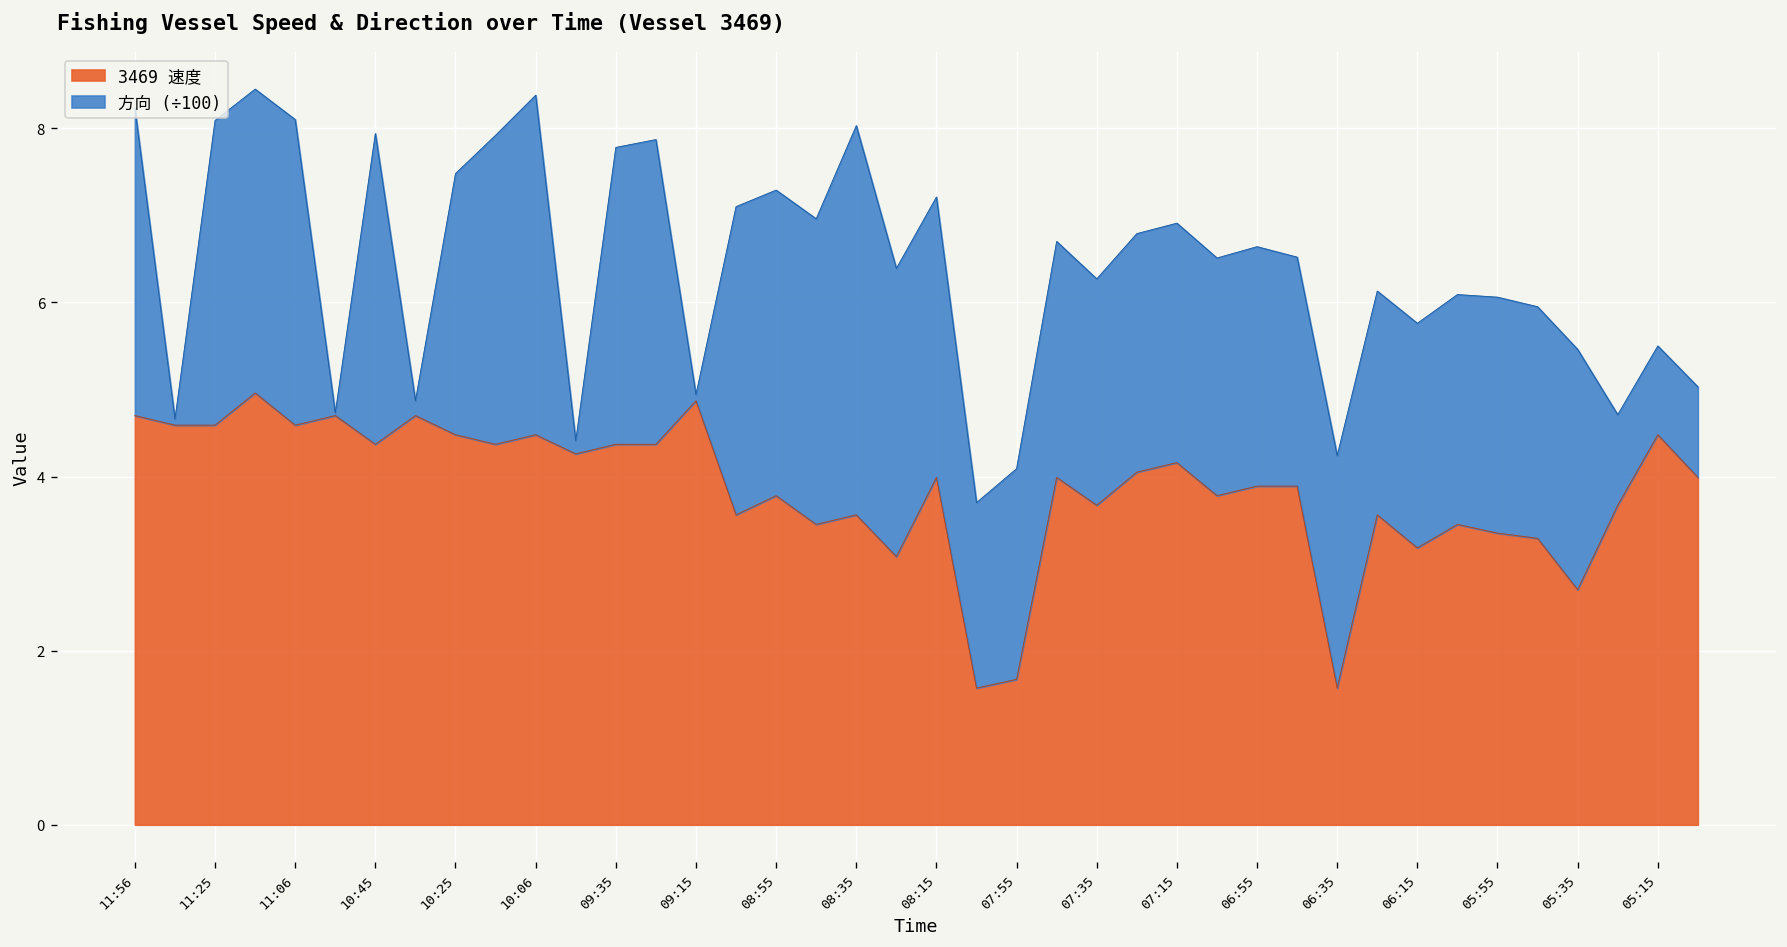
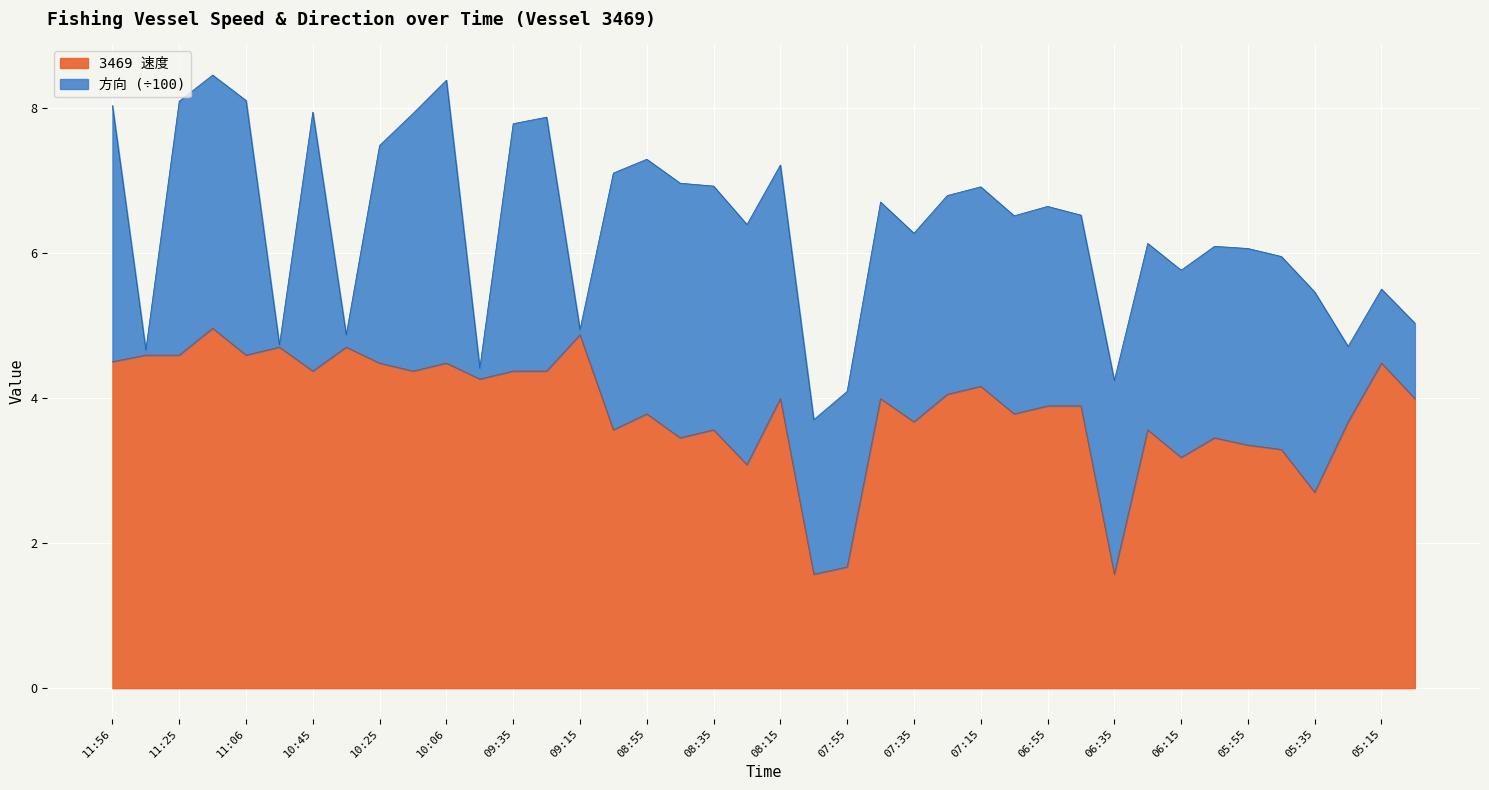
  {
    "3469 速度": {
-     "11:56": 4.7,
+     "11:56": 4.5,
      "11:25": 4.6,
      "11:06": 4.6,
      "10:45": 4.4,
      "10:25": 4.5,
      "10:06": 4.5,
      "09:35": 4.4,
      "09:15": 4.9,
      "08:55": 3.8,
      "08:35": 3.6,
      "08:15": 4.0,
      "07:55": 1.7,
      "07:35": 3.7,
      "07:15": 4.2,
      "06:55": 3.9,
      "06:35": 1.6,
      "06:15": 3.2,
      "05:55": 3.4,
      "05:35": 2.7,
      "05:15": 4.5
    },
    "方向 (÷100)": {
      "11:25": 3.5,
      "11:06": 3.5,
      "10:45": 3.6,
      "10:25": 3.0,
      "10:06": 3.9,
      "09:35": 3.4,
      "09:15": 0.1,
      "08:55": 3.5,
-     "08:35": 4.5,
+     "08:35": 3.4,
      "08:15": 3.2,
      "07:55": 2.4,
      "07:35": 2.6,
      "07:15": 2.8,
      "06:55": 2.8,
      "06:35": 2.7,
      "06:15": 2.6,
      "05:55": 2.7,
      "05:35": 2.8,
      "05:15": 1.0
    }
  }
